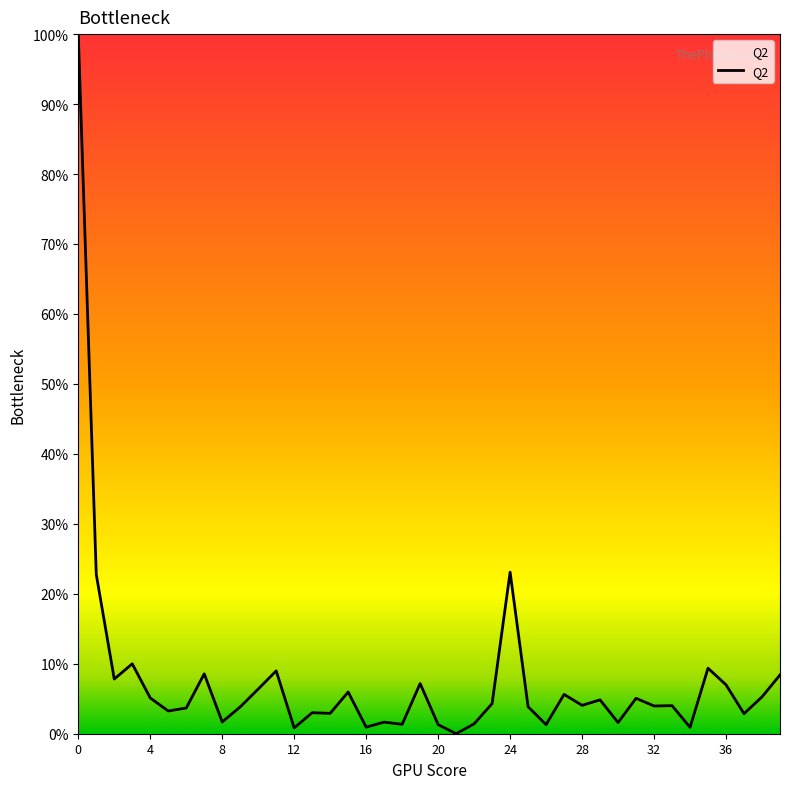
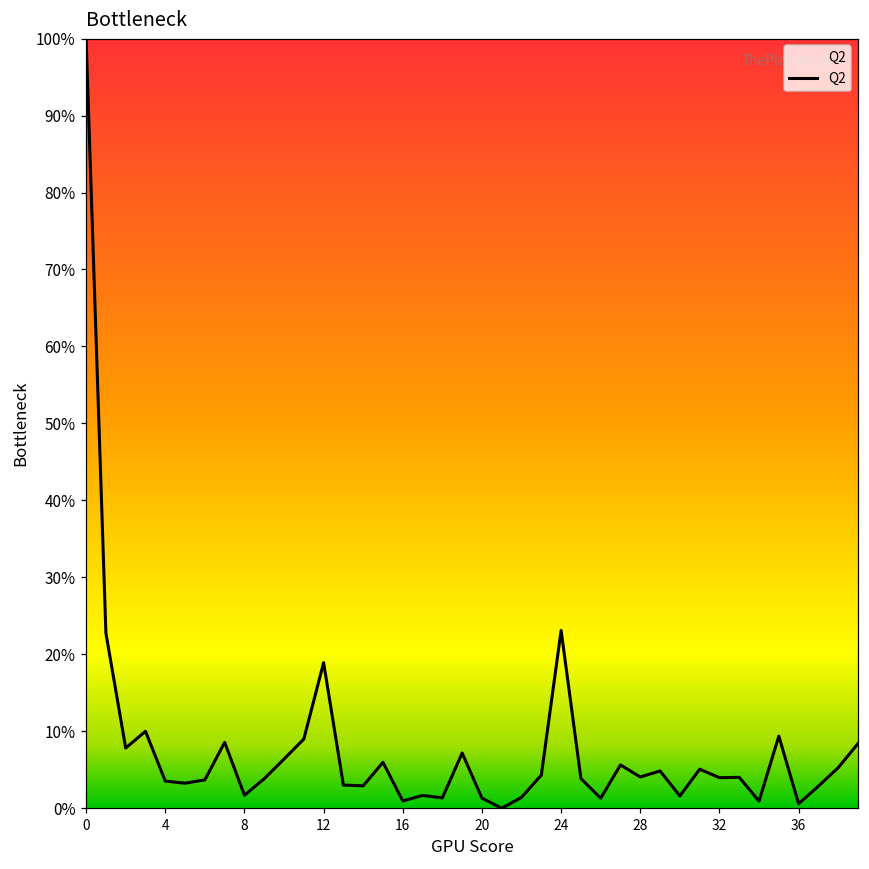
  {
    "0": "100%",
-   "4": "5%",
+   "4": "4%",
    "8": "2%",
-   "12": "1%",
+   "12": "19%",
    "16": "1%",
    "20": "1%",
    "24": "23%",
    "28": "4%",
    "32": "4%",
-   "36": "7%"
+   "36": "1%"
  }
